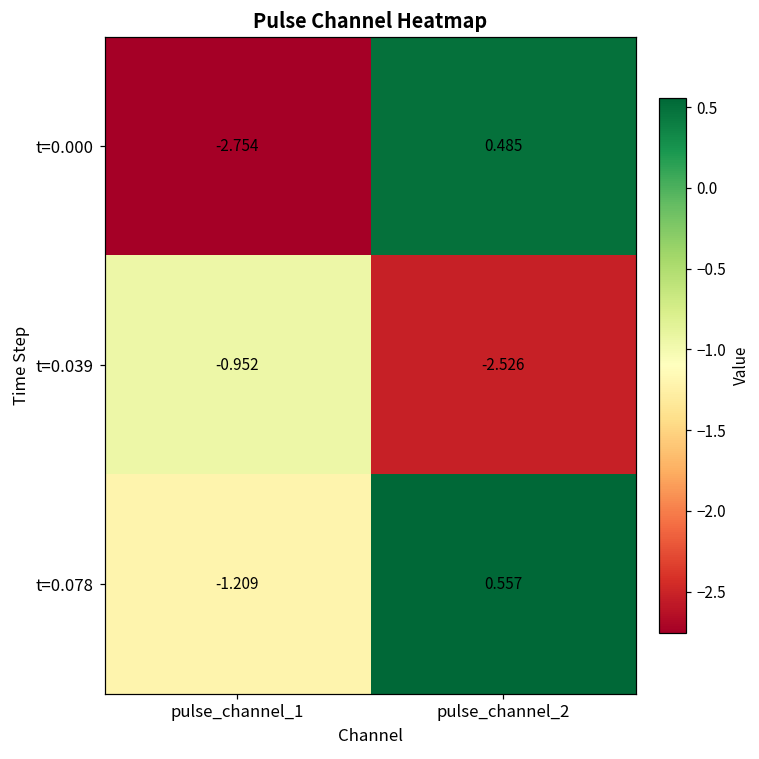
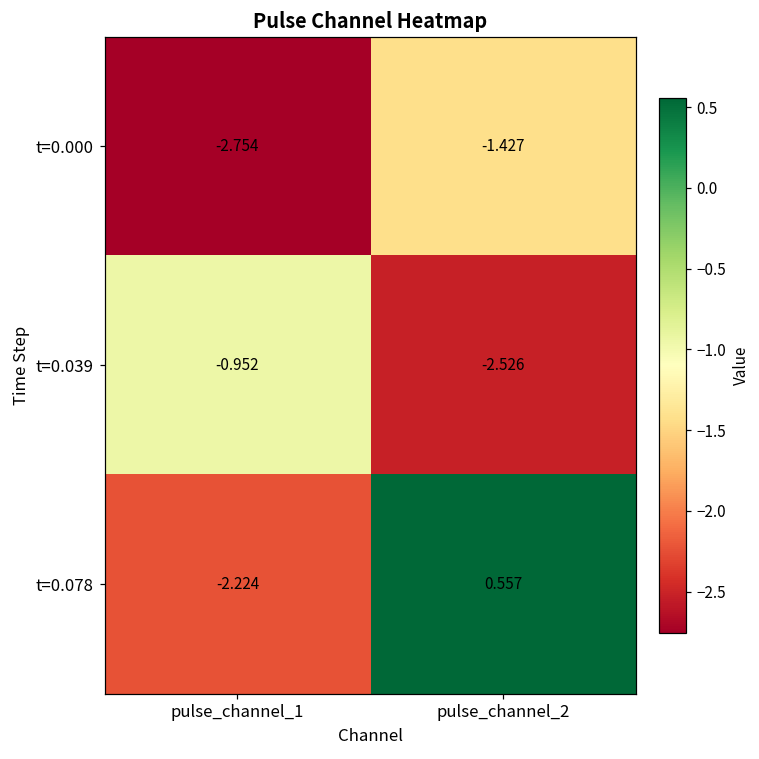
  {
    "t=0.000": {
      "pulse_channel_1": -2.754,
-     "pulse_channel_2": 0.485
+     "pulse_channel_2": -1.427
    },
    "t=0.039": {
      "pulse_channel_1": -0.952,
      "pulse_channel_2": -2.526
    },
    "t=0.078": {
-     "pulse_channel_1": -1.209,
+     "pulse_channel_1": -2.224,
      "pulse_channel_2": 0.557
    }
  }
